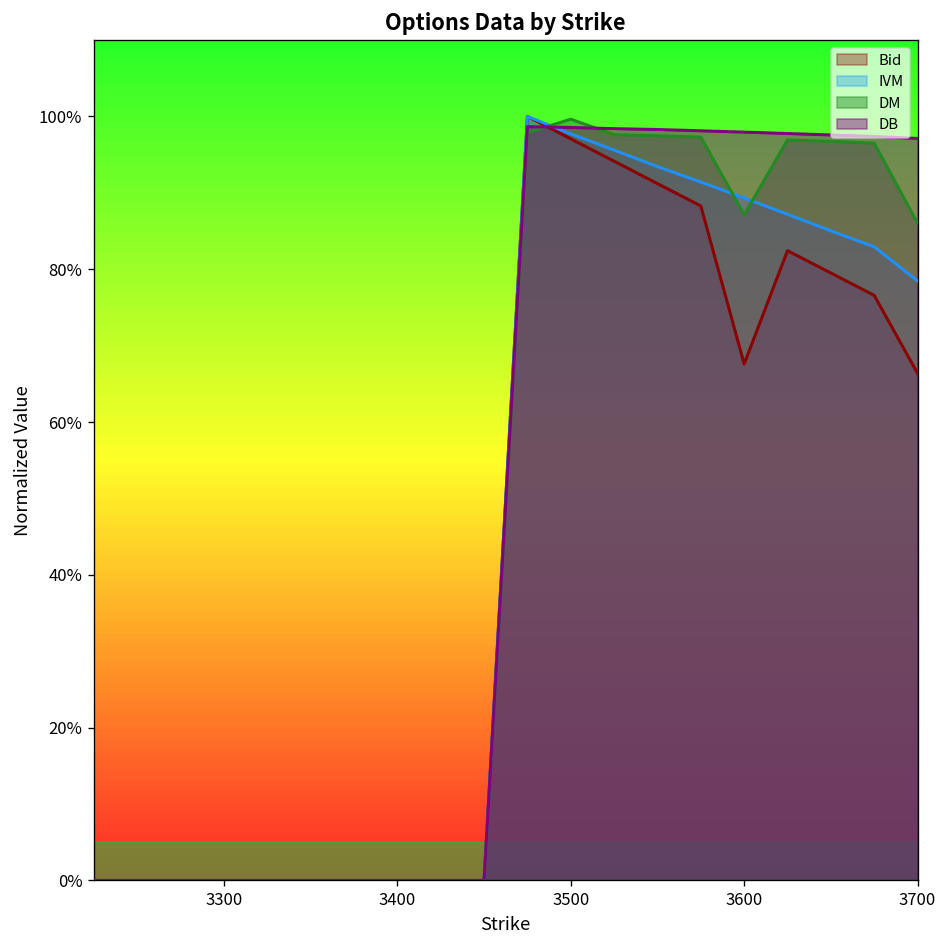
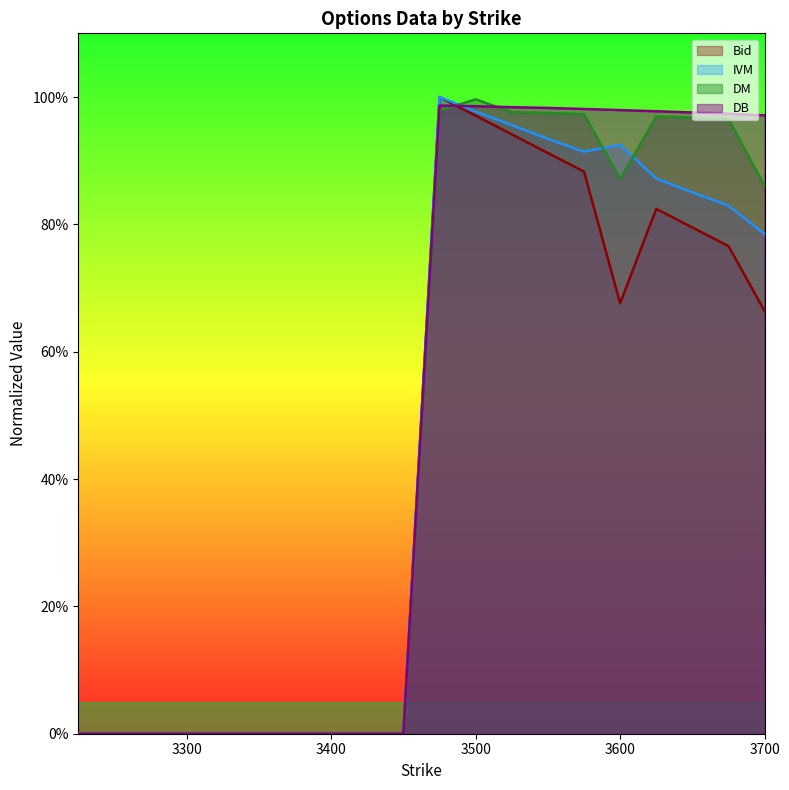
  {
    "Bid": {
      "3500": "97%",
      "3600": "68%",
      "3700": "66%"
    },
    "IVM": {
      "3500": "98%",
-     "3600": "89%",
+     "3600": "92%",
      "3700": "78%"
    },
    "DM": {
      "3500": "100%",
      "3600": "87%",
      "3700": "86%"
    },
    "DB": {
      "3500": "99%",
      "3600": "98%",
      "3700": "97%"
    }
  }
